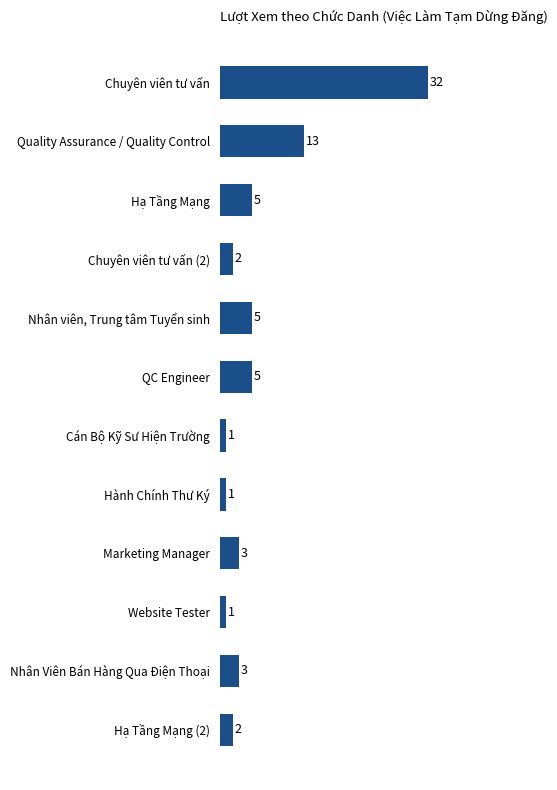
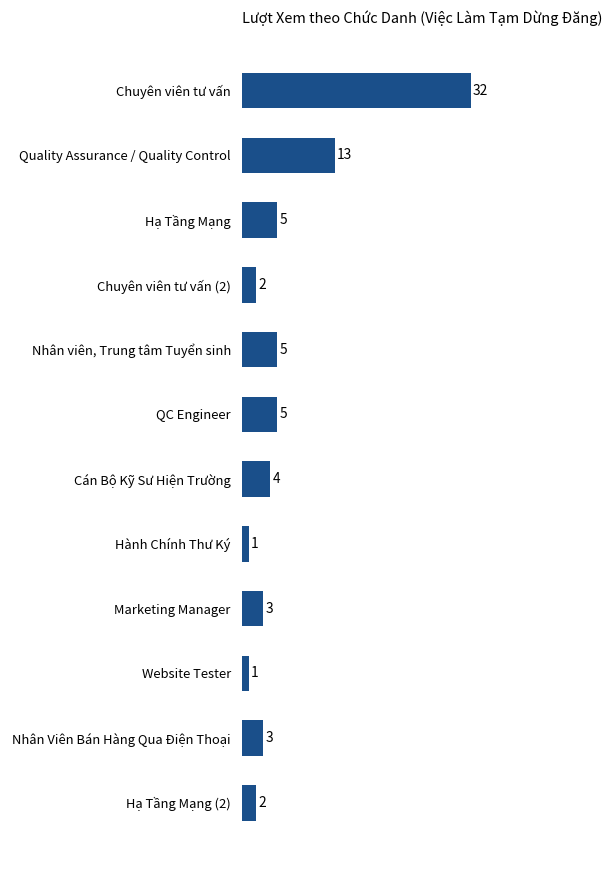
  {
    "Chuyên viên tư vấn": 32,
    "Quality Assurance / Quality Control": 13,
    "Hạ Tầng Mạng": 5,
    "Chuyên viên tư vấn (2)": 2,
    "Nhân viên, Trung tâm Tuyển sinh": 5,
    "QC Engineer": 5,
-   "Cán Bộ Kỹ Sư Hiện Trường": 1,
+   "Cán Bộ Kỹ Sư Hiện Trường": 4,
    "Hành Chính Thư Ký": 1,
    "Marketing Manager": 3,
    "Website Tester": 1,
    "Nhân Viên Bán Hàng Qua Điện Thoại": 3,
    "Hạ Tầng Mạng (2)": 2
  }
